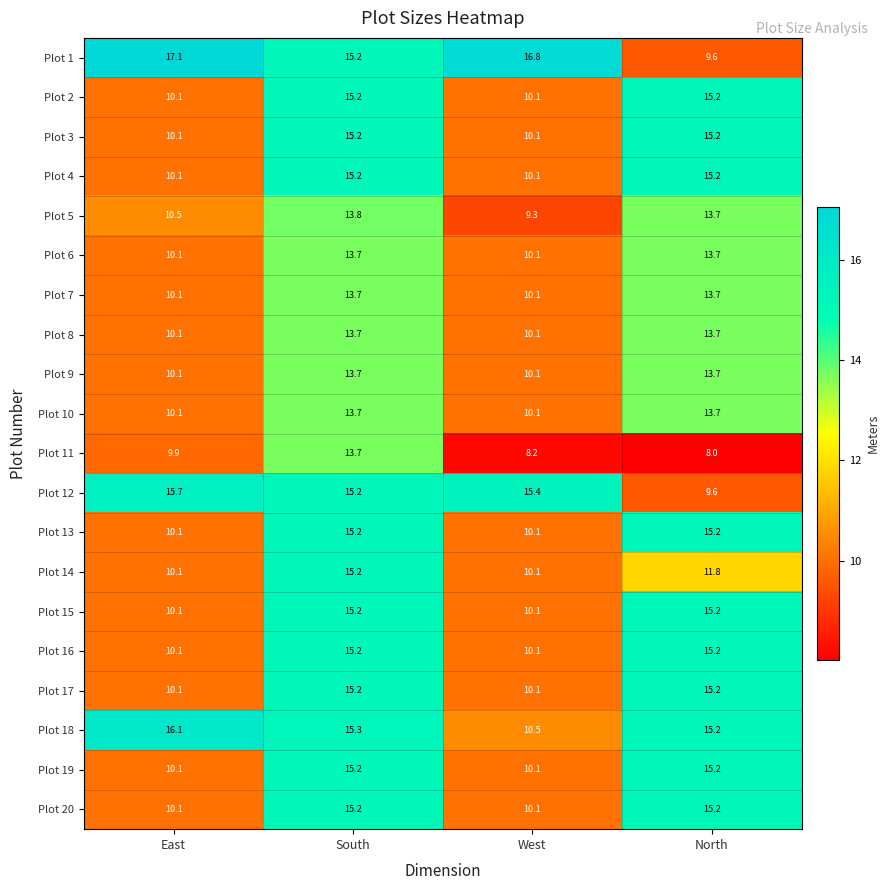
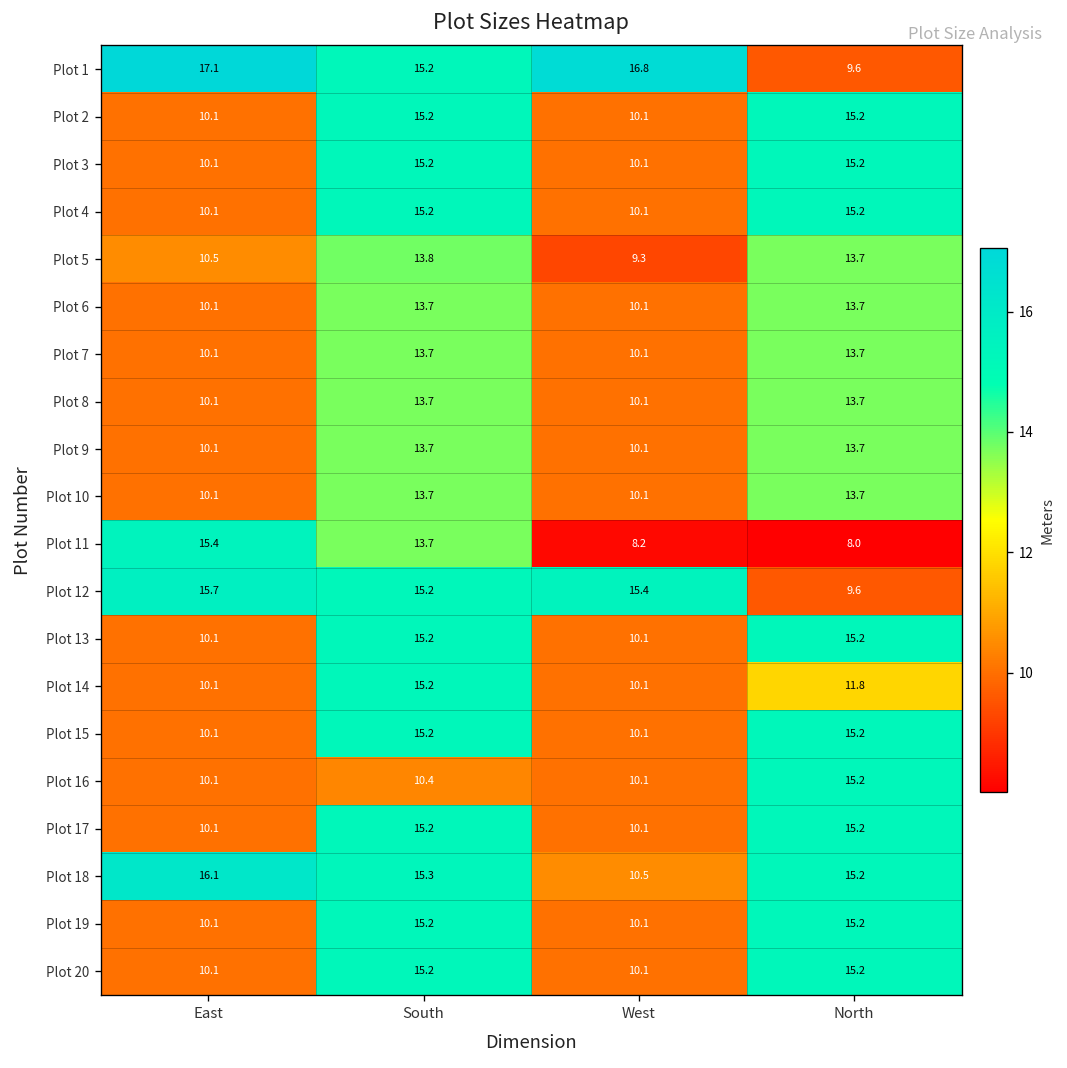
  {
    "Plot 1": {
      "East": 17.1,
      "South": 15.2,
      "West": 16.8,
      "North": 9.6
    },
    "Plot 2": {
      "East": 10.1,
      "South": 15.2,
      "West": 10.1,
      "North": 15.2
    },
    "Plot 3": {
      "East": 10.1,
      "South": 15.2,
      "West": 10.1,
      "North": 15.2
    },
    "Plot 4": {
      "East": 10.1,
      "South": 15.2,
      "West": 10.1,
      "North": 15.2
    },
    "Plot 5": {
      "East": 10.5,
      "South": 13.8,
      "West": 9.3,
      "North": 13.7
    },
    "Plot 6": {
      "East": 10.1,
      "South": 13.7,
      "West": 10.1,
      "North": 13.7
    },
    "Plot 7": {
      "East": 10.1,
      "South": 13.7,
      "West": 10.1,
      "North": 13.7
    },
    "Plot 8": {
      "East": 10.1,
      "South": 13.7,
      "West": 10.1,
      "North": 13.7
    },
    "Plot 9": {
      "East": 10.1,
      "South": 13.7,
      "West": 10.1,
      "North": 13.7
    },
    "Plot 10": {
      "East": 10.1,
      "South": 13.7,
      "West": 10.1,
      "North": 13.7
    },
    "Plot 11": {
-     "East": 9.9,
+     "East": 15.4,
      "South": 13.7,
      "West": 8.2,
      "North": 8.0
    },
    "Plot 12": {
      "East": 15.7,
      "South": 15.2,
      "West": 15.4,
      "North": 9.6
    },
    "Plot 13": {
      "East": 10.1,
      "South": 15.2,
      "West": 10.1,
      "North": 15.2
    },
    "Plot 14": {
      "East": 10.1,
      "South": 15.2,
      "West": 10.1,
      "North": 11.8
    },
    "Plot 15": {
      "East": 10.1,
      "South": 15.2,
      "West": 10.1,
      "North": 15.2
    },
    "Plot 16": {
      "East": 10.1,
-     "South": 15.2,
+     "South": 10.4,
      "West": 10.1,
      "North": 15.2
    },
    "Plot 17": {
      "East": 10.1,
      "South": 15.2,
      "West": 10.1,
      "North": 15.2
    },
    "Plot 18": {
      "East": 16.1,
      "South": 15.3,
      "West": 10.5,
      "North": 15.2
    },
    "Plot 19": {
      "East": 10.1,
      "South": 15.2,
      "West": 10.1,
      "North": 15.2
    },
    "Plot 20": {
      "East": 10.1,
      "South": 15.2,
      "West": 10.1,
      "North": 15.2
    }
  }
